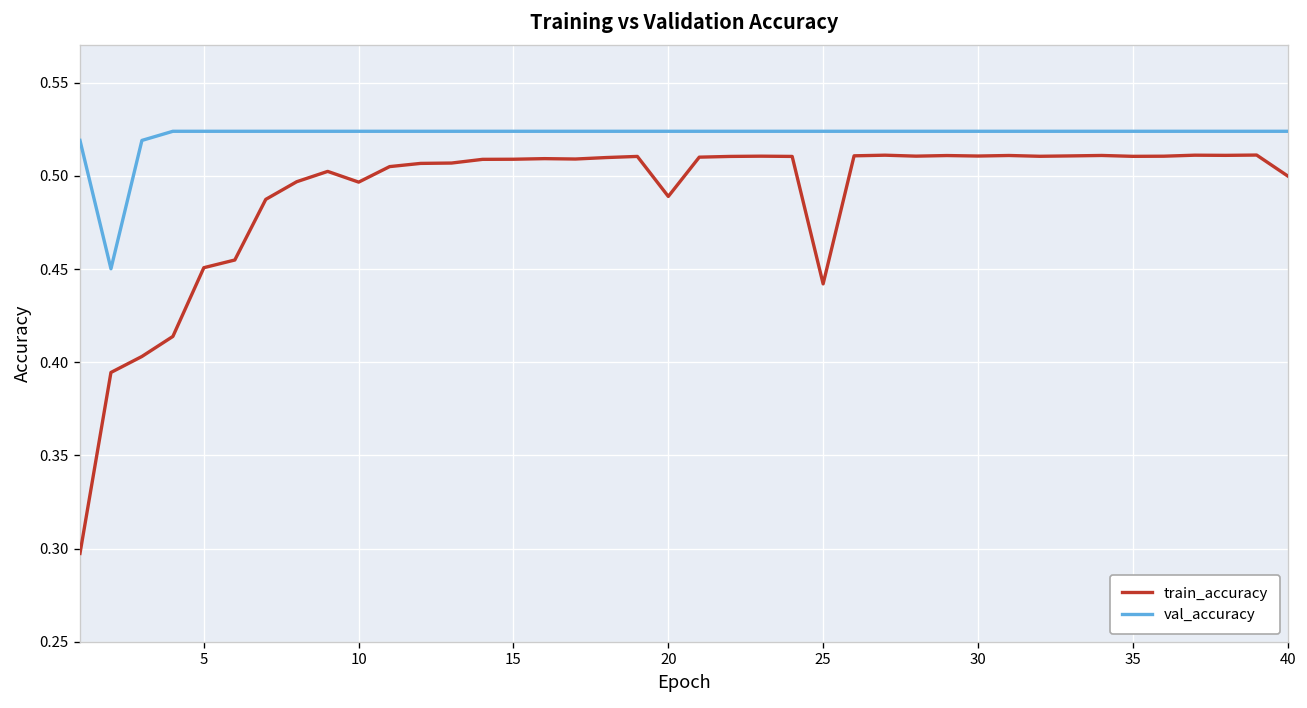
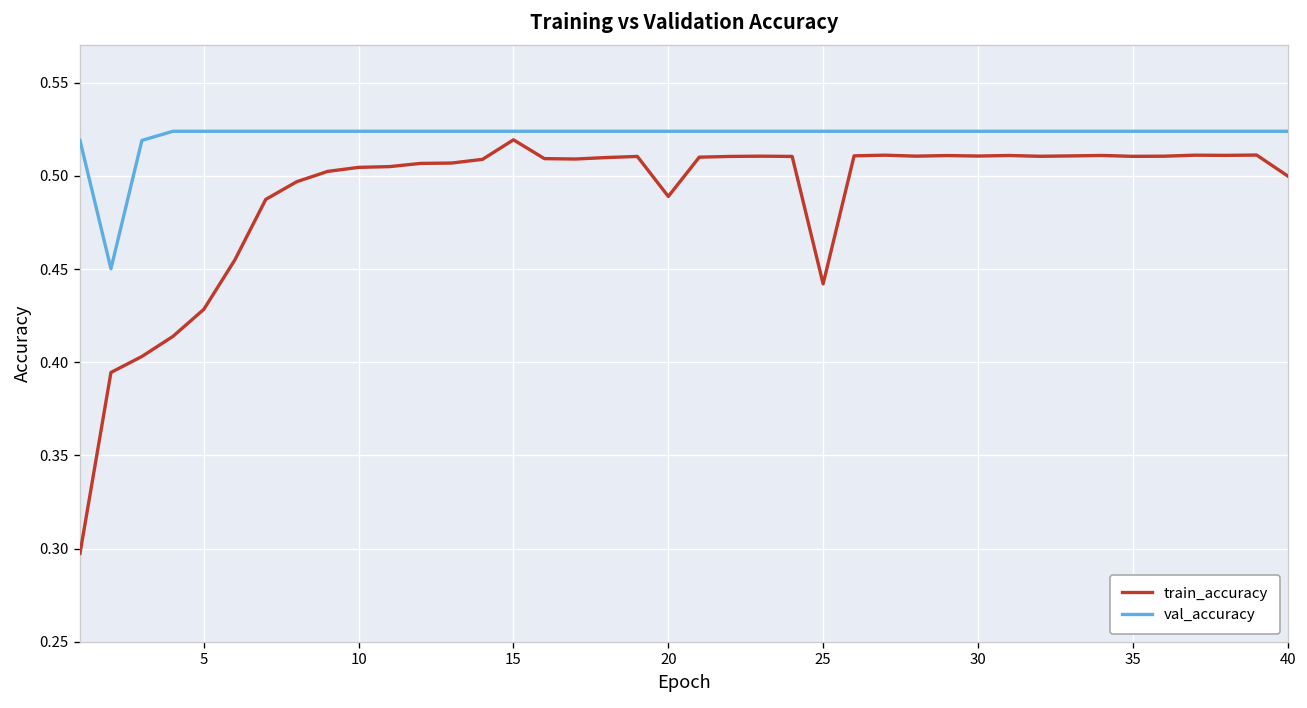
  {
    "train_accuracy": {
-     "5": 0.451,
-     "10": 0.497,
-     "15": 0.509,
+     "5": 0.428,
+     "10": 0.505,
+     "15": 0.519,
      "20": 0.489,
      "25": 0.442,
      "30": 0.511,
      "35": 0.510,
      "40": 0.500
    },
    "val_accuracy": {
      "5": 0.524,
      "10": 0.524,
      "15": 0.524,
      "20": 0.524,
      "25": 0.524,
      "30": 0.524,
      "35": 0.524,
      "40": 0.524
    }
  }
